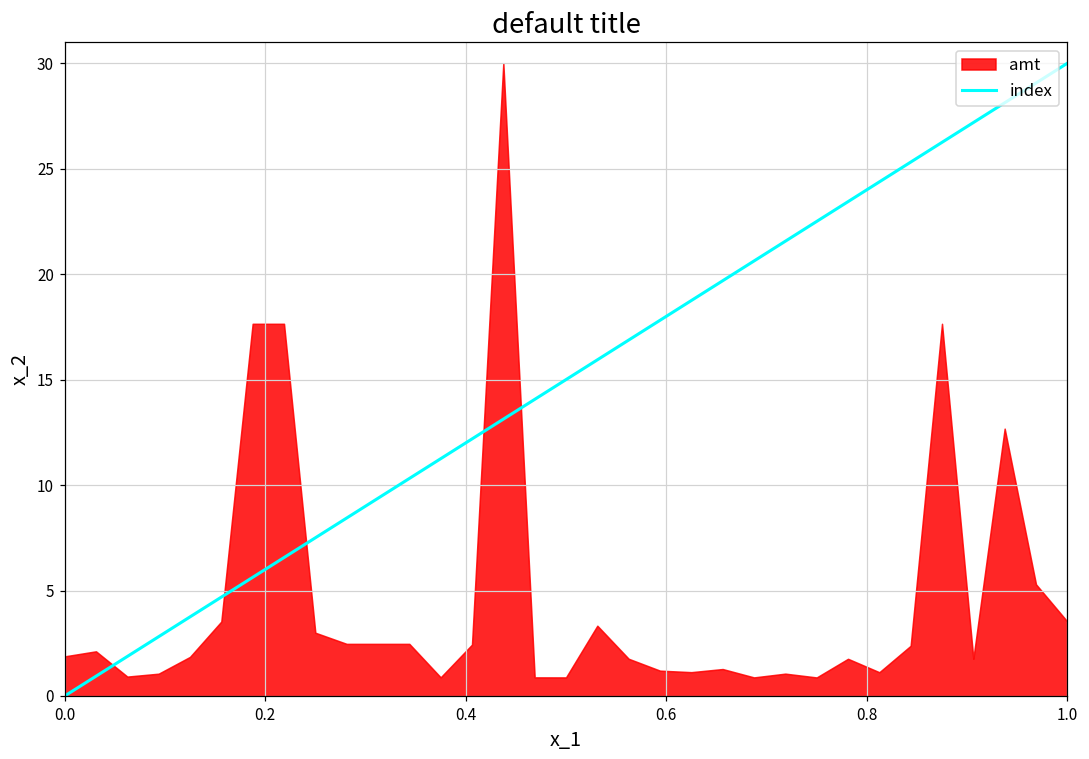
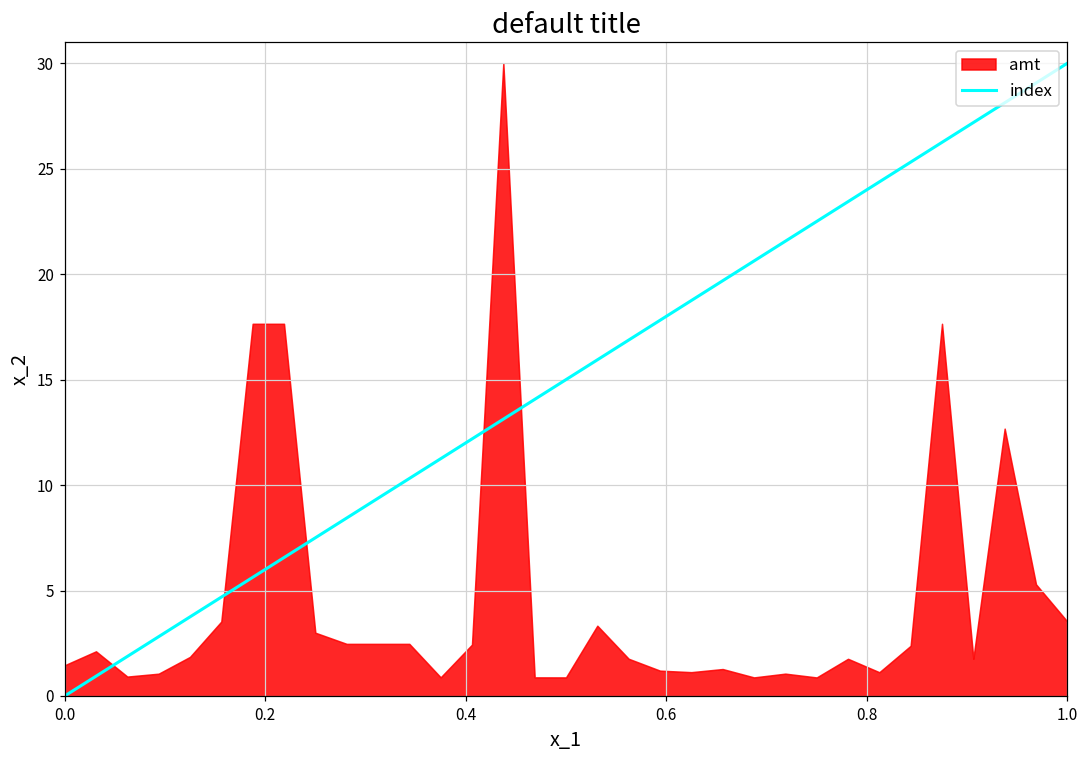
  {
    "amt": {
-     "0.0": 1.9,
+     "0.0": 1.5,
      "1.0": 3.5
    },
    "index": {
      "0.0": 0.0,
      "1.0": 30.0
    }
  }
